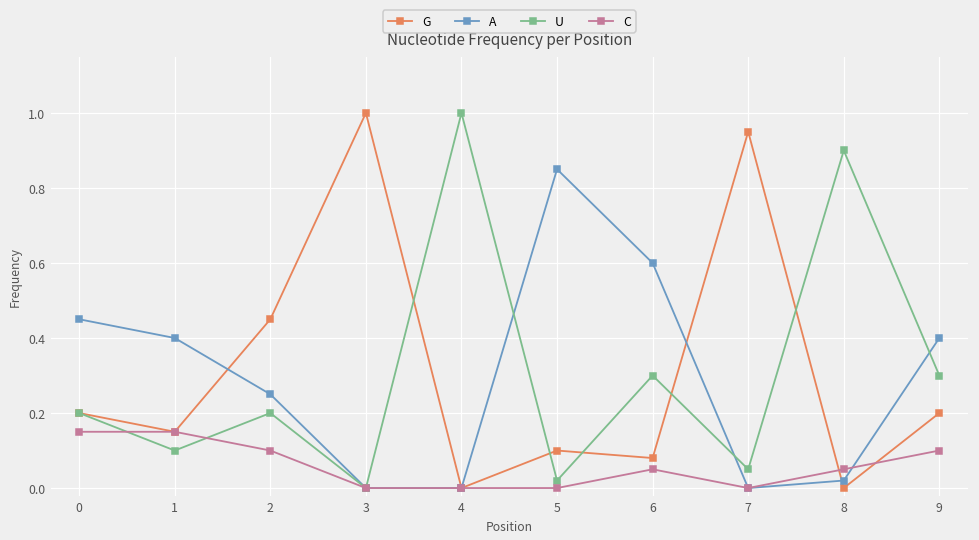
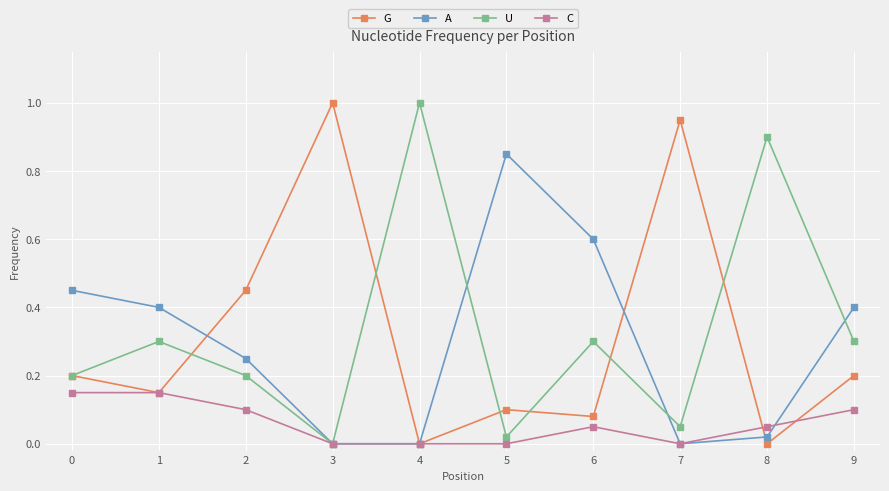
  {
    "G": {
      "2": 0.45,
      "3": 1.0,
      "5": 0.1,
      "6": 0.08,
      "7": 0.95,
      "8": 0.0,
      "9": 0.2
    },
    "A": {
      "0": 0.45,
      "1": 0.4,
      "2": 0.25,
      "5": 0.85,
      "6": 0.6,
      "8": 0.02,
      "9": 0.4
    },
    "U": {
-     "1": 0.1,
+     "1": 0.3,
      "2": 0.2,
      "4": 1.0,
      "5": 0.02,
      "6": 0.3,
      "7": 0.05,
      "8": 0.9,
      "9": 0.3
    },
    "C": {
      "0": 0.15,
      "2": 0.1,
      "5": 0.0,
      "6": 0.05,
      "8": 0.05,
      "9": 0.1
    }
  }
